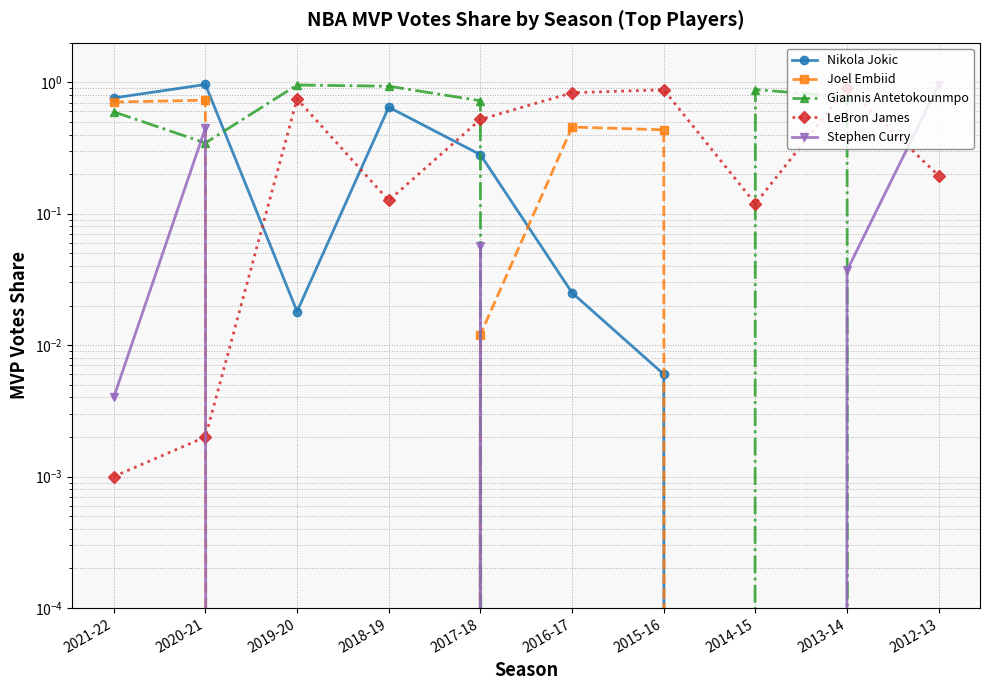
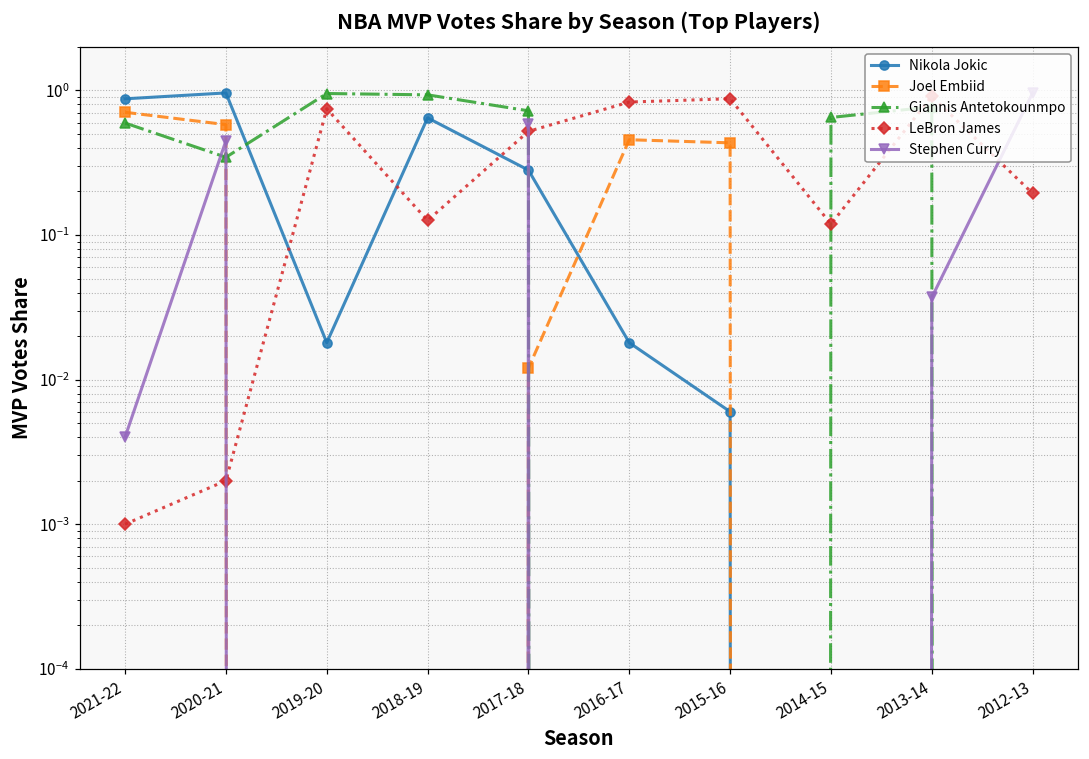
  {
    "Nikola Jokic": {
-     "2021-22": 0.8,
+     "2021-22": 0.9,
      "2020-21": 1.0,
      "2019-20": 0.018,
      "2018-19": 0.6,
      "2017-18": 0.28,
-     "2016-17": 0.025,
+     "2016-17": 0.018,
      "2015-16": 0.006
    },
    "Joel Embiid": {
      "2021-22": 0.7,
-     "2020-21": 0.7,
+     "2020-21": 0.6,
      "2017-18": 0.012,
      "2016-17": 0.46,
      "2015-16": 0.43
    },
    "Giannis Antetokounmpo": {
      "2021-22": 0.6,
      "2020-21": 0.35,
      "2019-20": 1.0,
      "2018-19": 0.9,
      "2017-18": 0.7,
-     "2014-15": 0.9
+     "2014-15": 0.7
    },
    "LeBron James": {
      "2021-22": 0.001,
      "2020-21": 0.002,
      "2019-20": 0.7,
      "2018-19": 0.13,
      "2017-18": 0.52,
      "2016-17": 0.8,
      "2015-16": 0.9,
      "2014-15": 0.12,
      "2012-13": 0.19
    },
    "Stephen Curry": {
      "2021-22": 0.004,
      "2020-21": 0.45,
-     "2017-18": 0.057,
+     "2017-18": 0.6,
      "2013-14": 0.037
    }
  }
